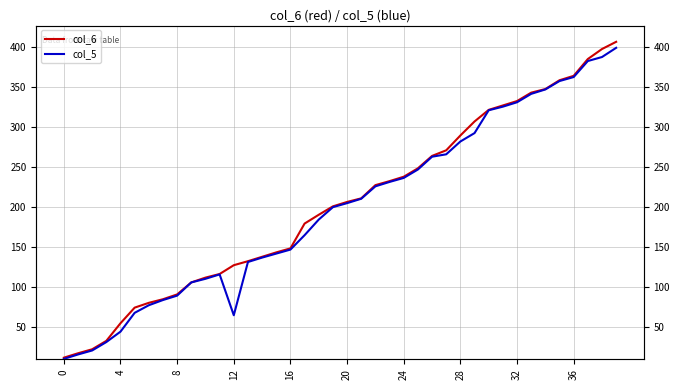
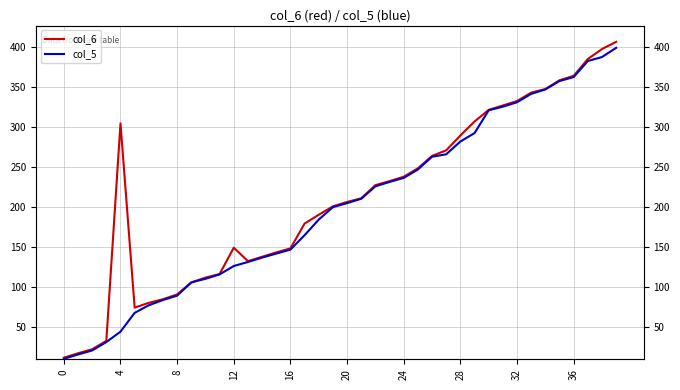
  {
    "col_6": {
-     "4": 50,
-     "12": 130,
+     "4": 300,
+     "12": 150,
      "28": 290
    },
    "col_5": {
      "4": 40,
-     "12": 60,
+     "12": 130,
      "28": 280
    }
  }
